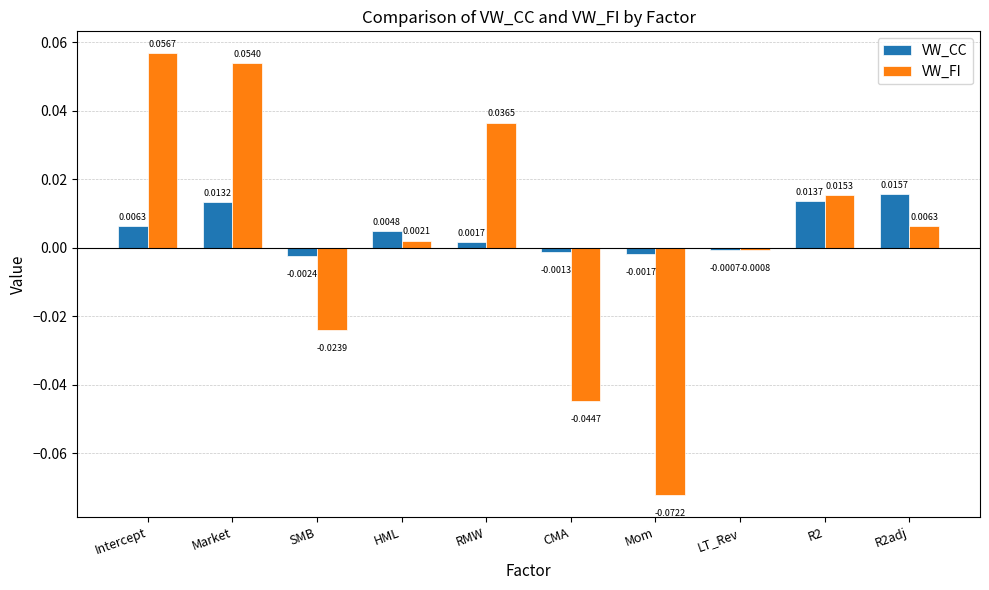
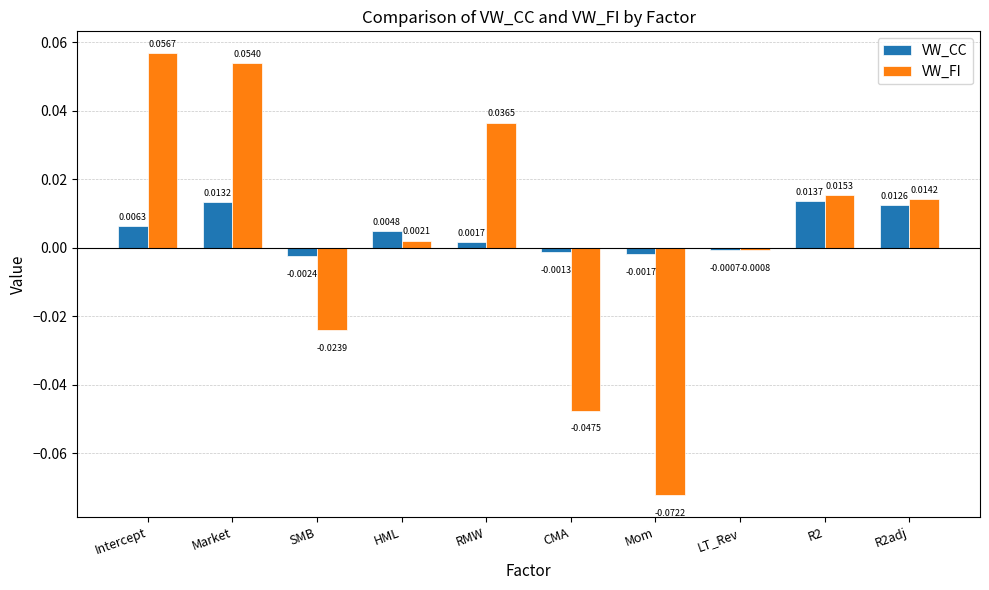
  {
    "VW_CC": {
      "Intercept": 0.0063,
      "Market": 0.0132,
      "SMB": -0.0024,
      "HML": 0.0048,
      "RMW": 0.0017,
      "CMA": -0.0013,
      "Mom": -0.0017,
      "LT_Rev": -0.0007,
      "R2": 0.0137,
-     "R2adj": 0.0157
+     "R2adj": 0.0126
    },
    "VW_FI": {
      "Intercept": 0.0567,
      "Market": 0.0540,
      "SMB": -0.0239,
      "HML": 0.0021,
      "RMW": 0.0365,
-     "CMA": -0.0447,
+     "CMA": -0.0475,
      "Mom": -0.0722,
      "LT_Rev": -0.0008,
      "R2": 0.0153,
-     "R2adj": 0.0063
+     "R2adj": 0.0142
    }
  }
